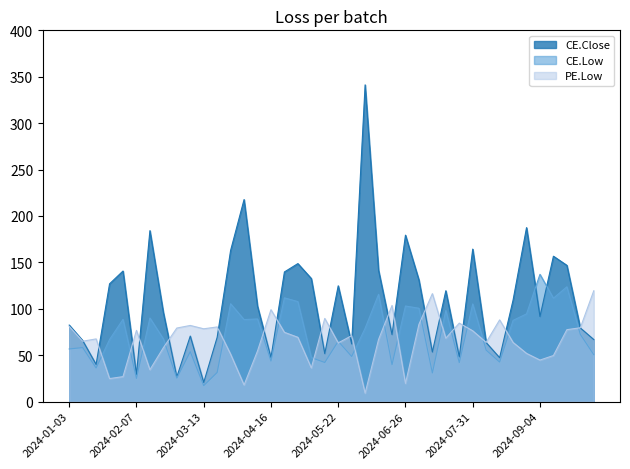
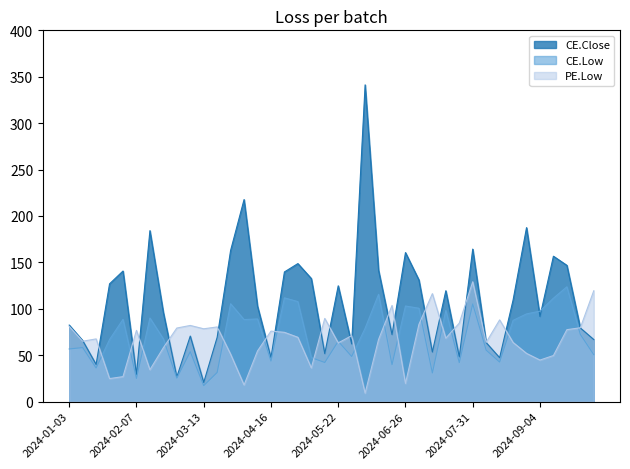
  {
    "CE.Close": {
      "2024-02-07": 30,
      "2024-03-13": 20,
      "2024-04-16": 50,
      "2024-05-22": 120,
-     "2024-06-26": 180,
+     "2024-06-26": 160,
      "2024-07-31": 160,
      "2024-09-04": 90
    },
    "CE.Low": {
      "2024-01-03": 60,
      "2024-02-07": 20,
      "2024-03-13": 20,
      "2024-04-16": 40,
      "2024-06-26": 100,
      "2024-07-31": 110,
-     "2024-09-04": 140
+     "2024-09-04": 100
    },
    "PE.Low": {
      "2024-02-07": 80,
      "2024-03-13": 80,
-     "2024-04-16": 100,
+     "2024-04-16": 80,
      "2024-06-26": 20,
-     "2024-07-31": 80,
+     "2024-07-31": 130,
      "2024-09-04": 40
    }
  }
